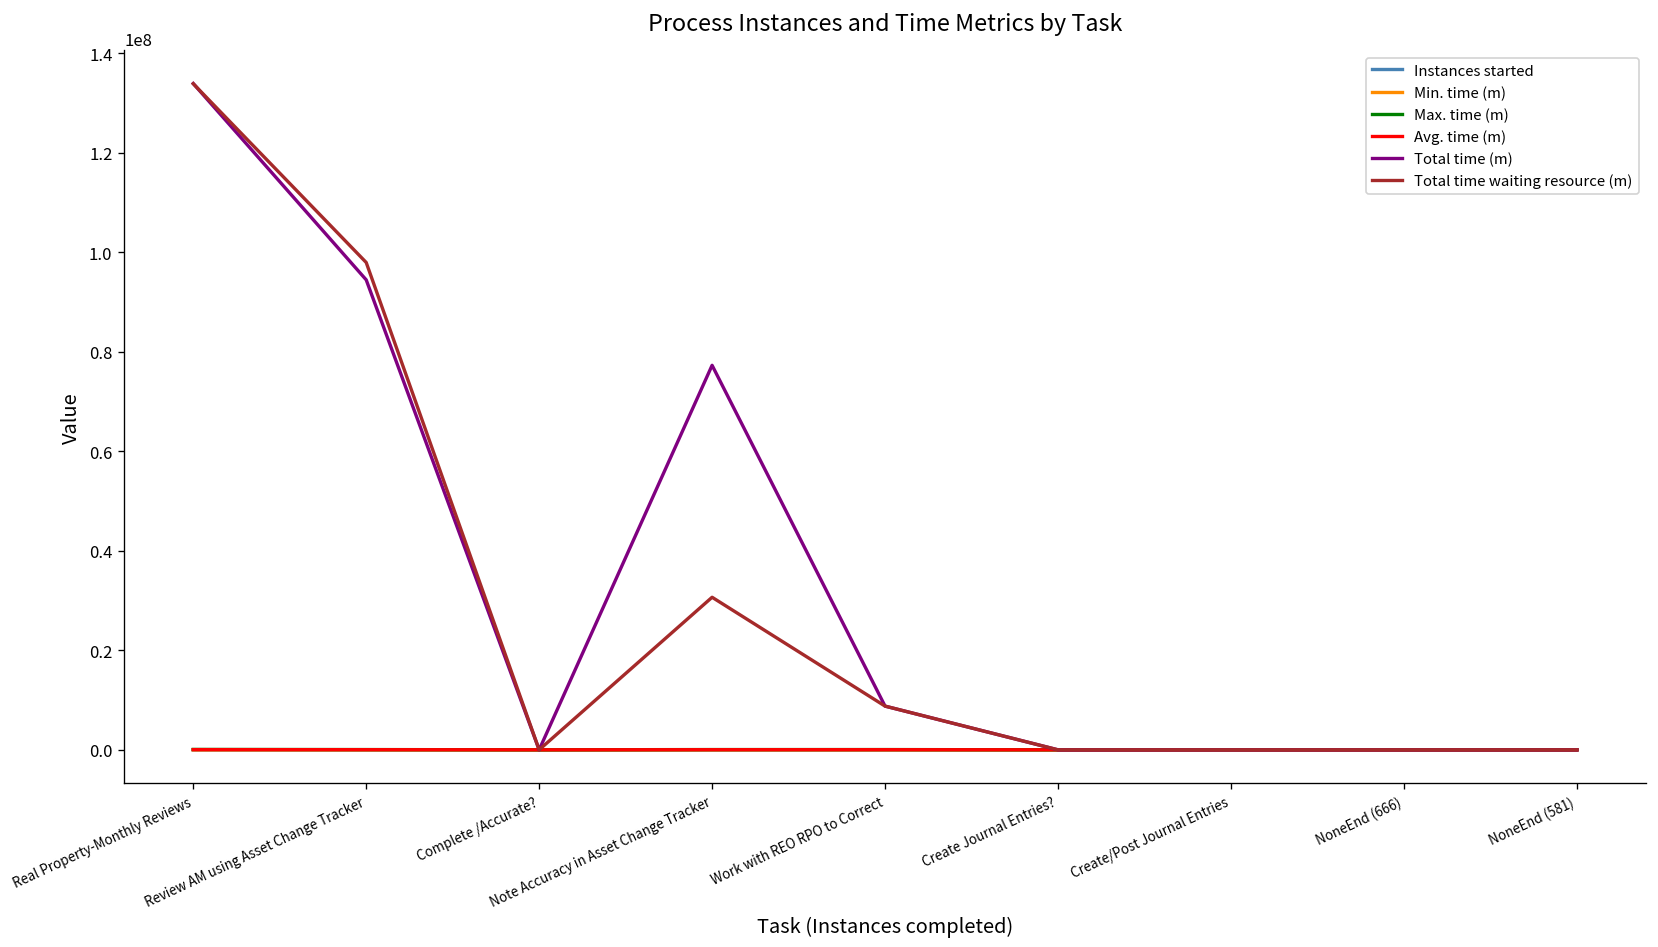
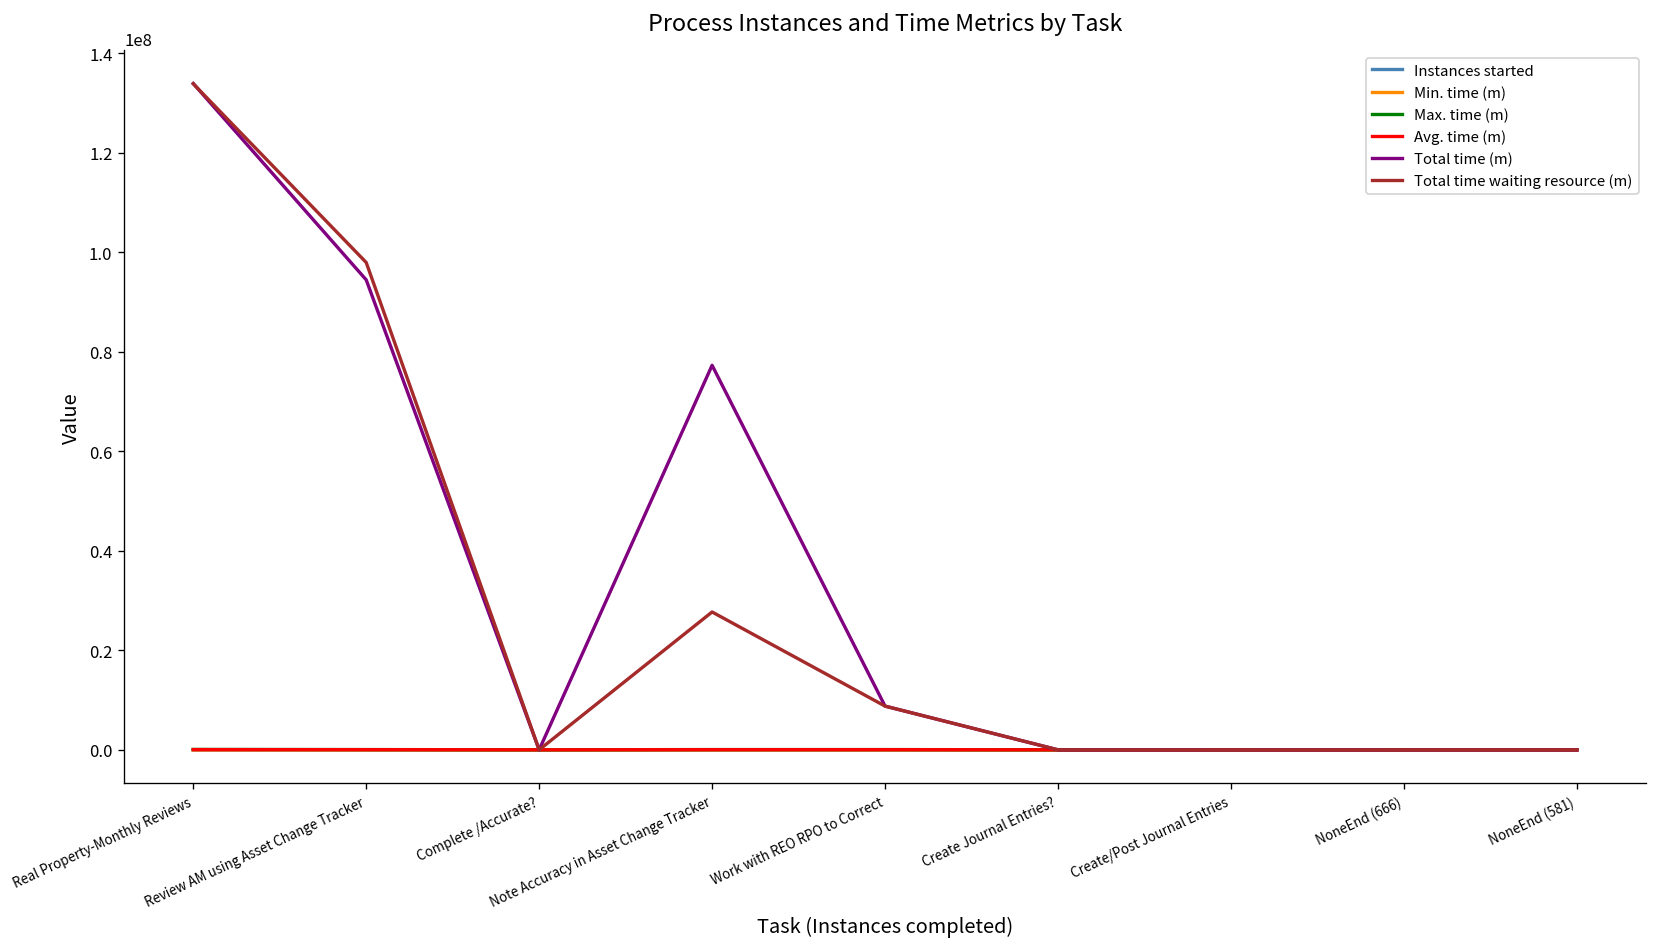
  {
    "Total time (m)": {
      "Review AM using Asset Change Tracker": 94000000,
      "Note Accuracy in Asset Change Tracker": 77000000
    },
    "Total time waiting resource (m)": {
      "Review AM using Asset Change Tracker": 98000000,
-     "Note Accuracy in Asset Change Tracker": 31000000
+     "Note Accuracy in Asset Change Tracker": 28000000
    }
  }
